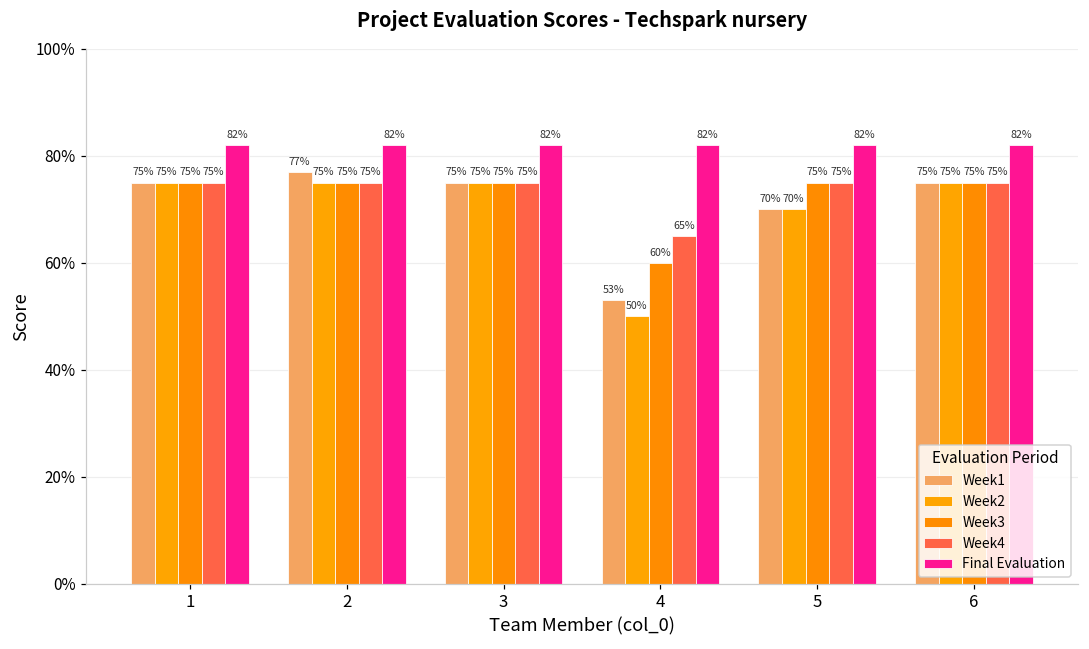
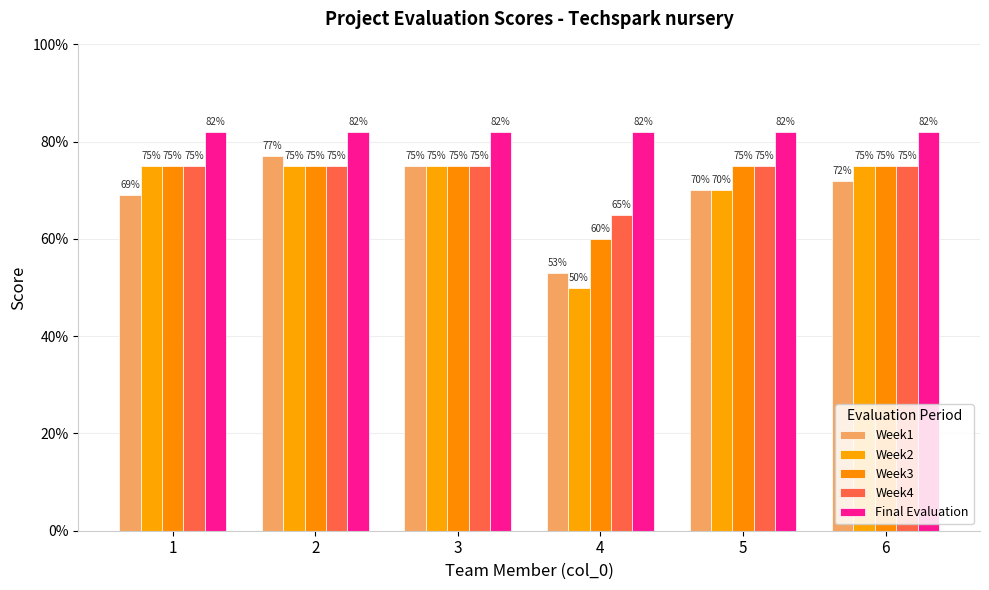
  {
    "Week1": {
-     "1": "75%",
+     "1": "69%",
      "2": "77%",
      "3": "75%",
      "4": "53%",
      "5": "70%",
-     "6": "75%"
+     "6": "72%"
    },
    "Week4": {
      "1": "75%",
      "2": "75%",
      "3": "75%",
      "4": "65%",
      "5": "75%",
      "6": "75%"
    },
    "Final Evaluation": {
      "1": "82%",
      "2": "82%",
      "3": "82%",
      "4": "82%",
      "5": "82%",
      "6": "82%"
    }
  }
